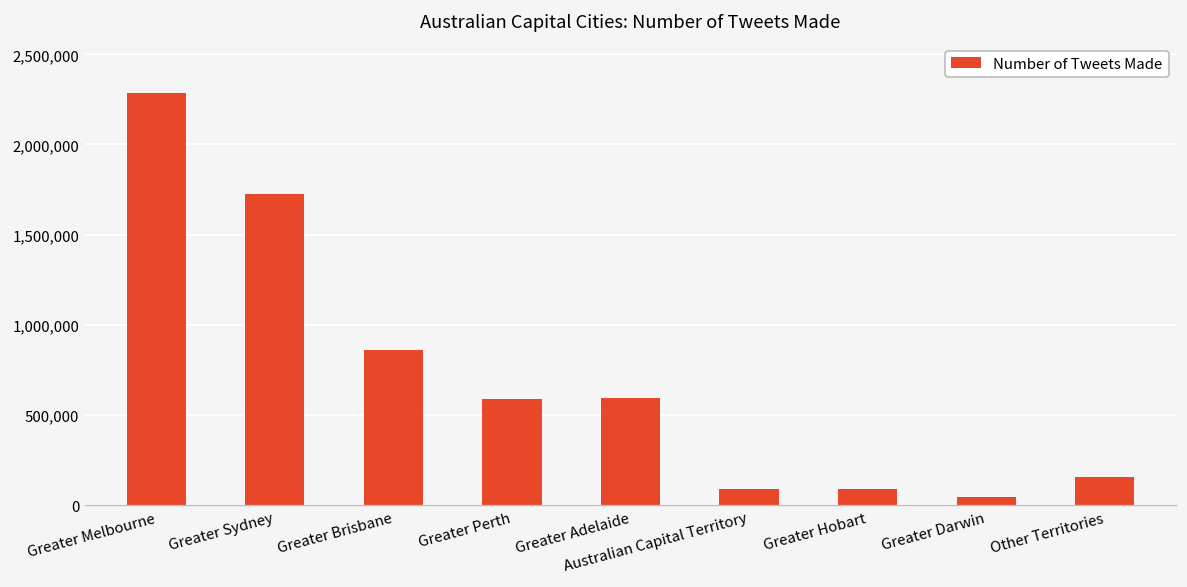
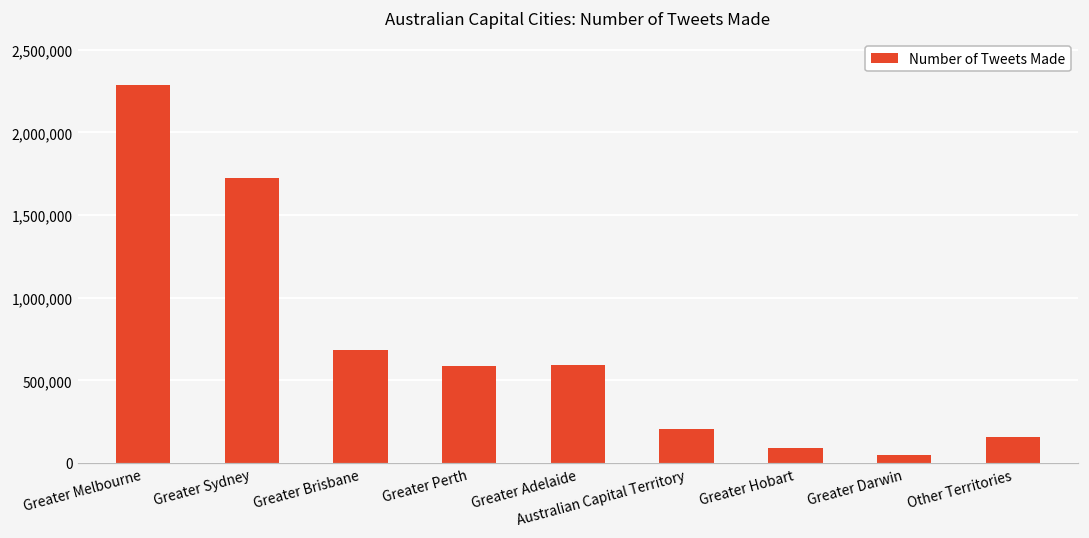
  {
    "Greater Melbourne": "2,290,000",
    "Greater Sydney": "1,730,000",
-   "Greater Brisbane": "860,000",
+   "Greater Brisbane": "690,000",
    "Greater Perth": "590,000",
    "Greater Adelaide": "590,000",
-   "Australian Capital Territory": "90,000",
+   "Australian Capital Territory": "200,000",
    "Greater Hobart": "90,000",
    "Greater Darwin": "50,000",
    "Other Territories": "160,000"
  }
